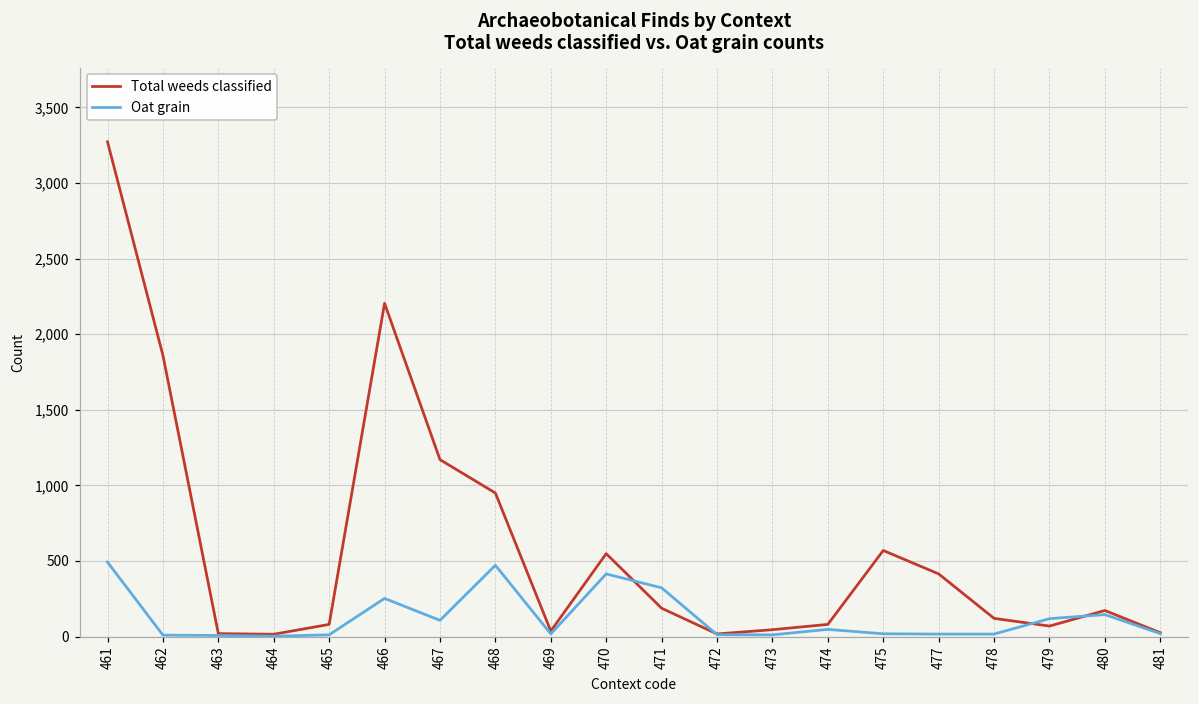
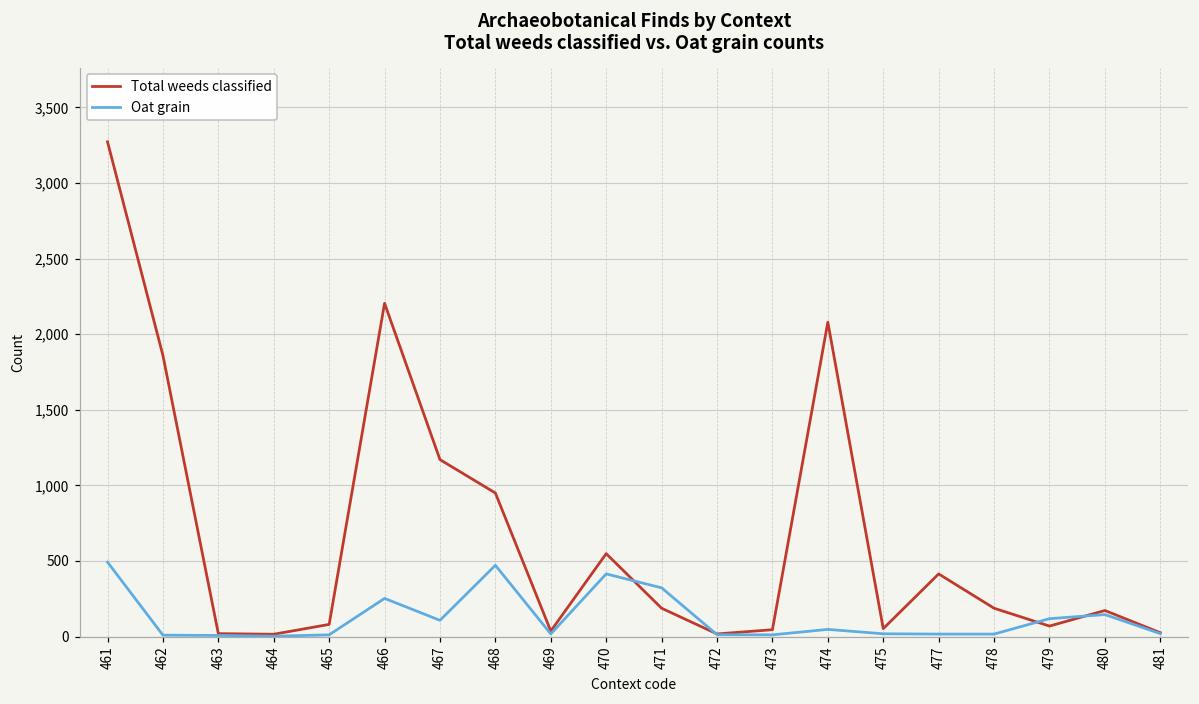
  {
    "Total weeds classified": {
      "461": "3,270",
      "462": "1,860",
      "465": "80",
      "466": "2,200",
      "467": "1,170",
      "468": "950",
      "469": "40",
      "470": "550",
      "471": "190",
      "473": "50",
-     "474": "80",
-     "475": "570",
+     "474": "2,080",
+     "475": "50",
      "477": "410",
-     "478": "120",
+     "478": "190",
      "479": "70",
      "480": "170"
    },
    "Oat grain": {
      "461": "490",
      "462": "10",
      "465": "10",
      "466": "250",
      "467": "110",
      "468": "470",
      "469": "20",
      "470": "410",
      "471": "320",
      "473": "10",
      "474": "50",
      "475": "20",
      "477": "20",
      "478": "20",
      "479": "120",
      "480": "150"
    }
  }
